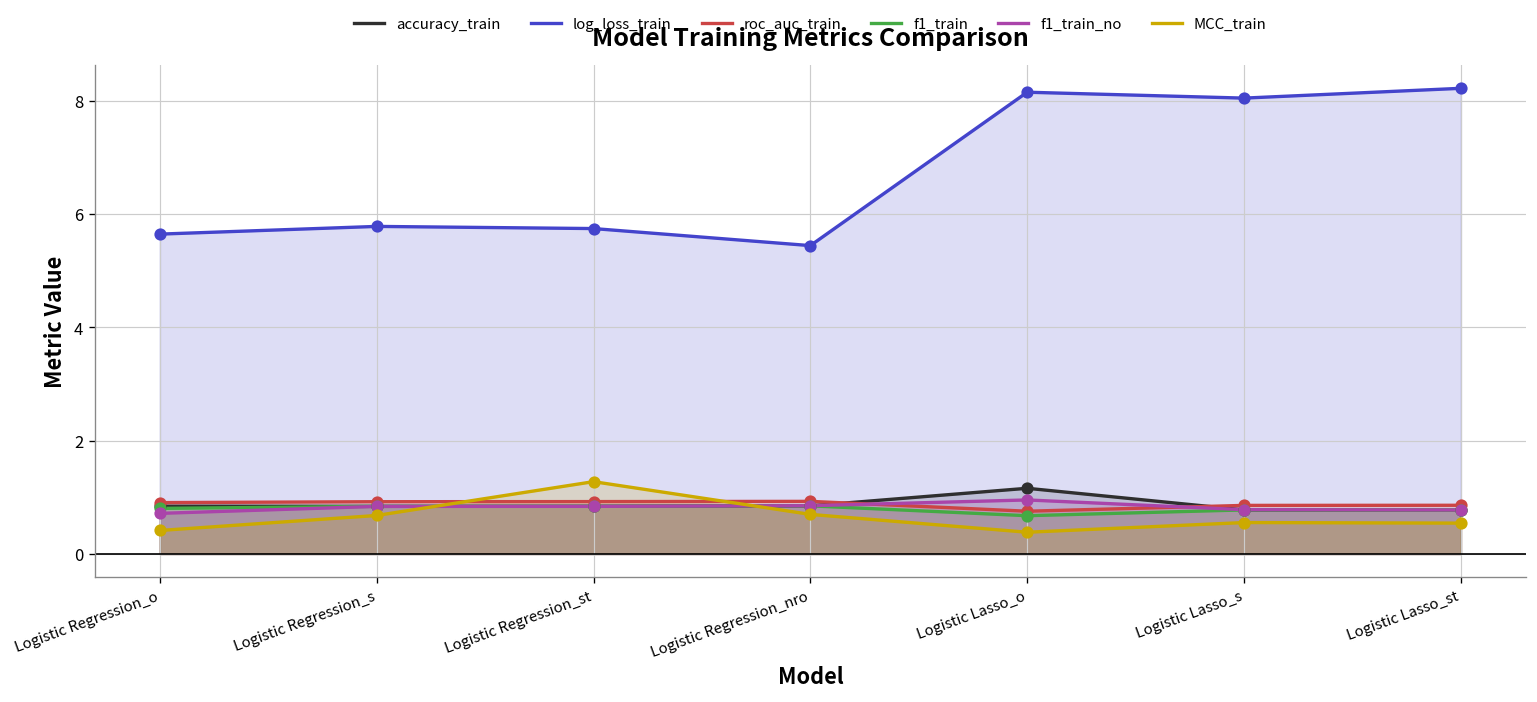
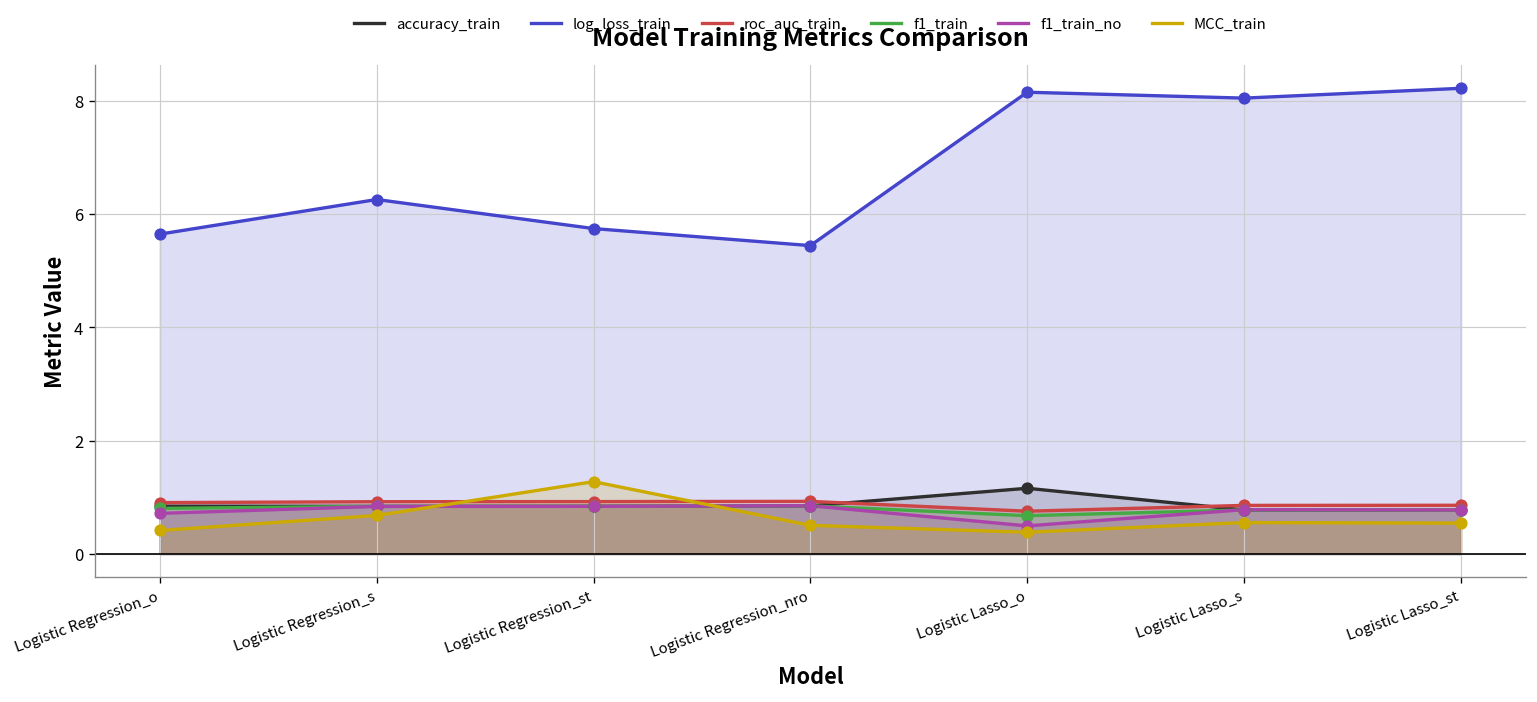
  {
    "accuracy_train": {
      "Logistic Lasso_o": 1.2
    },
    "log_loss_train": {
      "Logistic Regression_o": 5.6,
-     "Logistic Regression_s": 5.8,
+     "Logistic Regression_s": 6.3,
      "Logistic Regression_st": 5.7,
      "Logistic Regression_nro": 5.4,
      "Logistic Lasso_o": 8.2,
      "Logistic Lasso_s": 8.0,
      "Logistic Lasso_st": 8.2
    },
    "roc_auc_train": {
      "Logistic Regression_o": 0.9,
      "Logistic Regression_s": 0.9,
      "Logistic Regression_st": 0.9,
      "Logistic Regression_nro": 0.9,
      "Logistic Lasso_o": 0.8,
      "Logistic Lasso_s": 0.9,
      "Logistic Lasso_st": 0.9
    },
    "f1_train": {
      "Logistic Lasso_o": 0.7
    },
    "f1_train_no": {
      "Logistic Regression_o": 0.7,
-     "Logistic Lasso_o": 1.0
+     "Logistic Lasso_o": 0.5
    },
    "MCC_train": {
      "Logistic Regression_o": 0.4,
      "Logistic Regression_s": 0.7,
      "Logistic Regression_st": 1.3,
-     "Logistic Regression_nro": 0.7,
+     "Logistic Regression_nro": 0.5,
      "Logistic Lasso_o": 0.4,
      "Logistic Lasso_s": 0.6,
      "Logistic Lasso_st": 0.5
    }
  }
